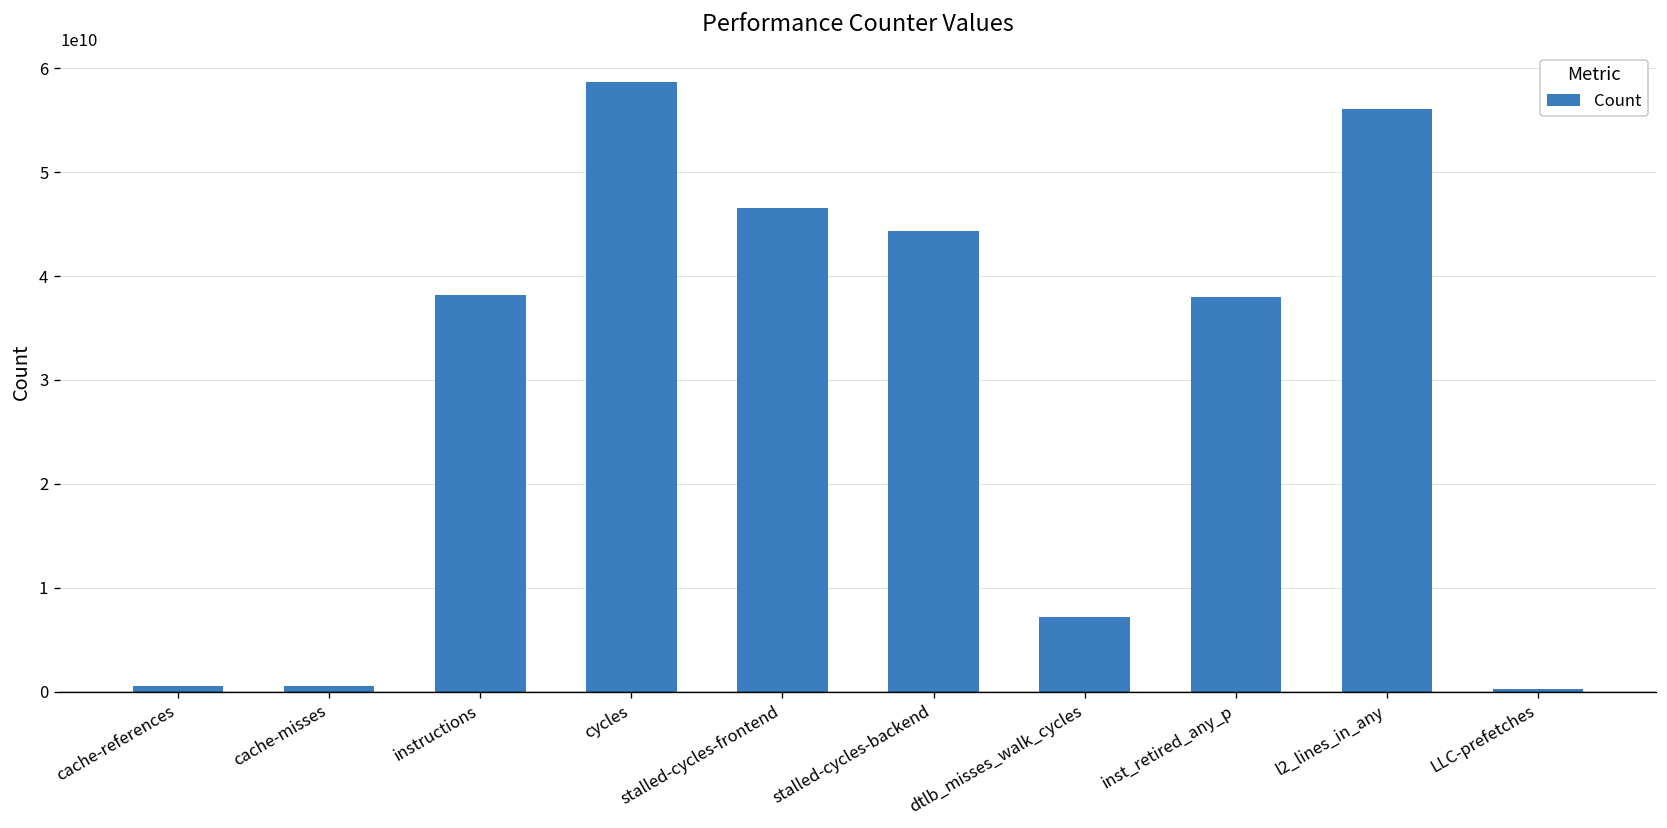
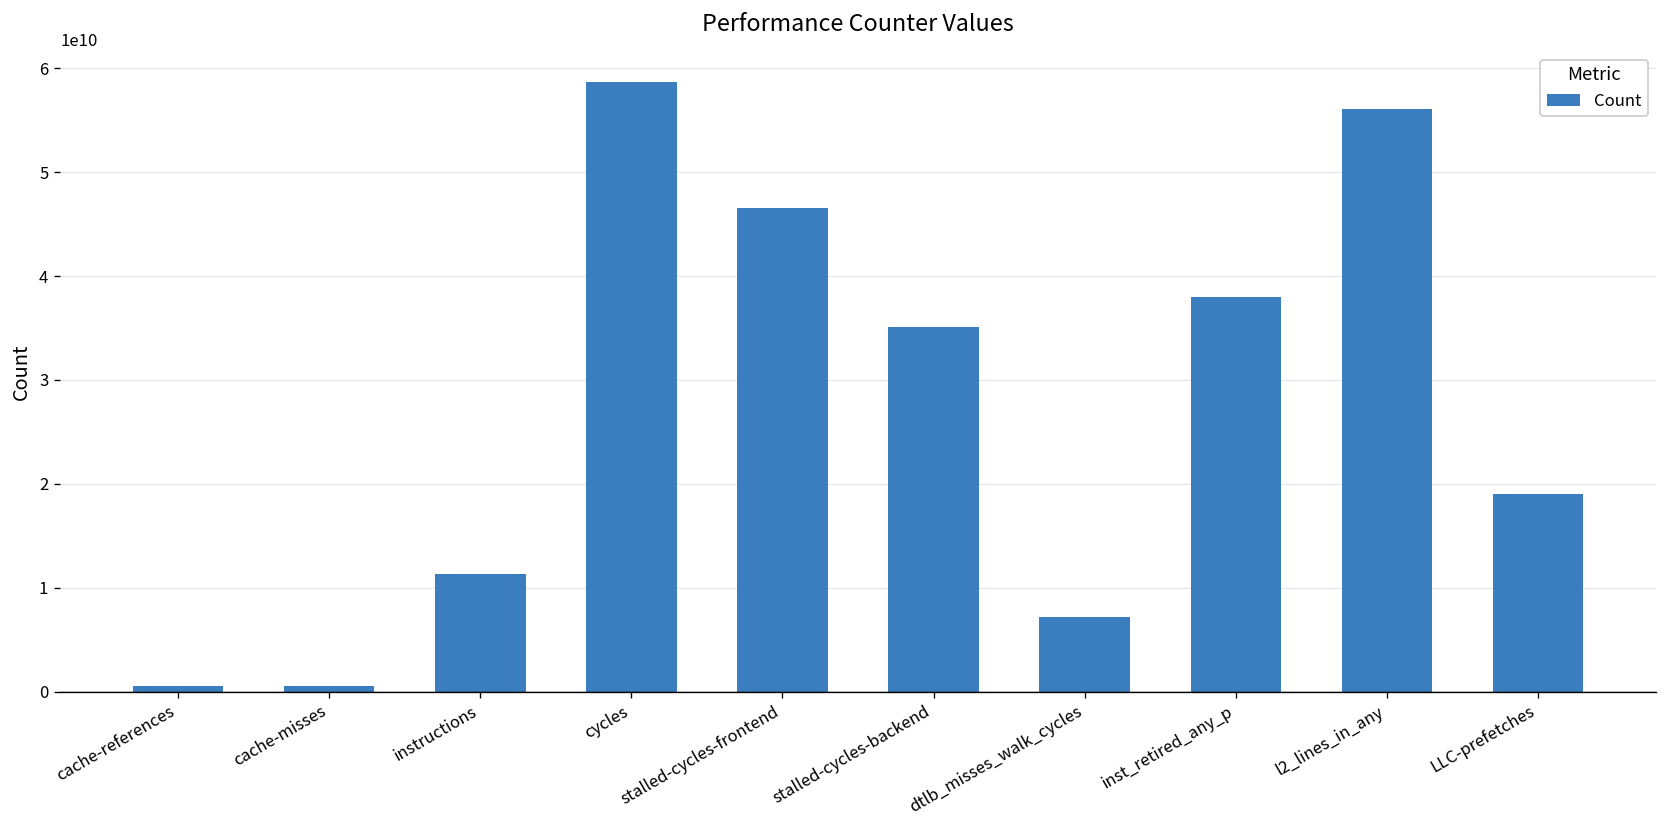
  {
    "cache-references": 1000000000,
    "cache-misses": 1000000000,
-   "instructions": 38000000000,
+   "instructions": 11000000000,
    "cycles": 59000000000,
    "stalled-cycles-frontend": 47000000000,
-   "stalled-cycles-backend": 44000000000,
+   "stalled-cycles-backend": 35000000000,
    "dtlb_misses_walk_cycles": 7000000000,
    "inst_retired_any_p": 38000000000,
    "l2_lines_in_any": 56000000000,
-   "LLC-prefetches": 0
+   "LLC-prefetches": 19000000000
  }
